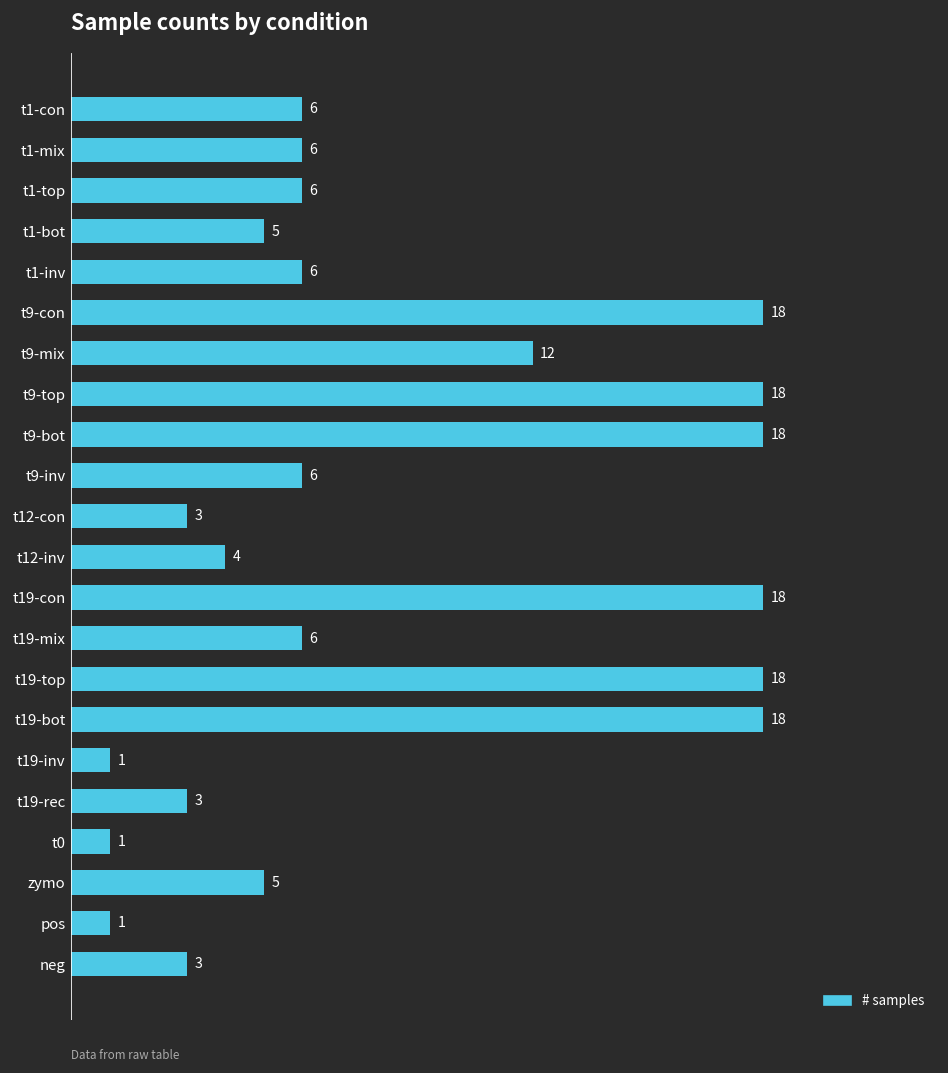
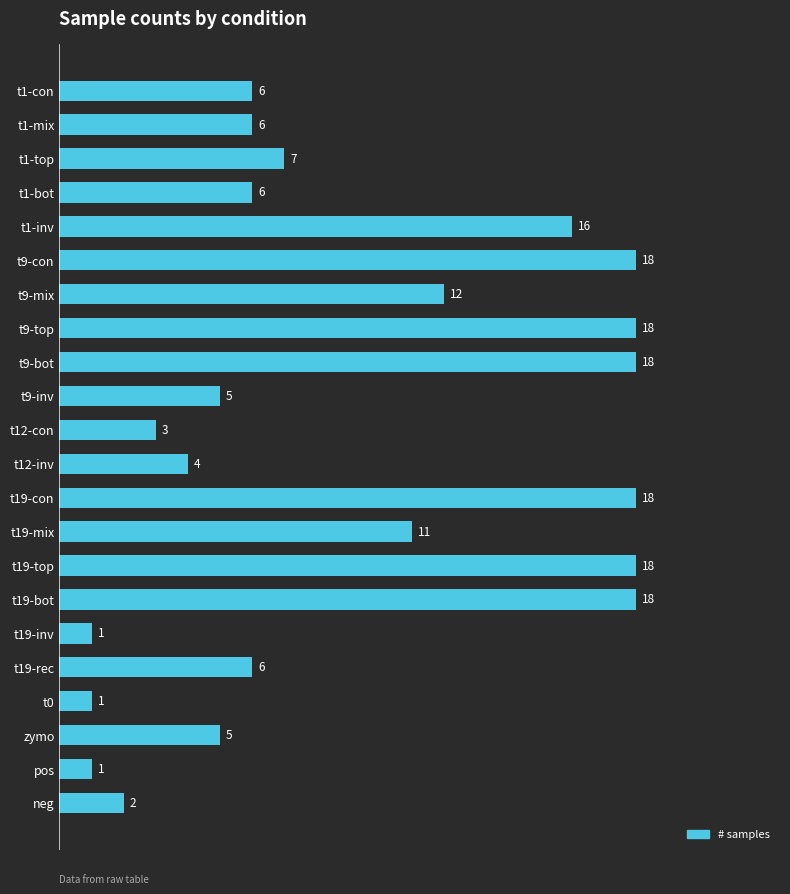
  {
    "t1-con": 6,
    "t1-mix": 6,
-   "t1-top": 6,
-   "t1-bot": 5,
-   "t1-inv": 6,
+   "t1-top": 7,
+   "t1-bot": 6,
+   "t1-inv": 16,
    "t9-con": 18,
    "t9-mix": 12,
    "t9-top": 18,
    "t9-bot": 18,
-   "t9-inv": 6,
+   "t9-inv": 5,
    "t12-con": 3,
    "t12-inv": 4,
    "t19-con": 18,
-   "t19-mix": 6,
+   "t19-mix": 11,
    "t19-top": 18,
    "t19-bot": 18,
    "t19-inv": 1,
-   "t19-rec": 3,
+   "t19-rec": 6,
    "t0": 1,
    "zymo": 5,
    "pos": 1,
-   "neg": 3
+   "neg": 2
  }
